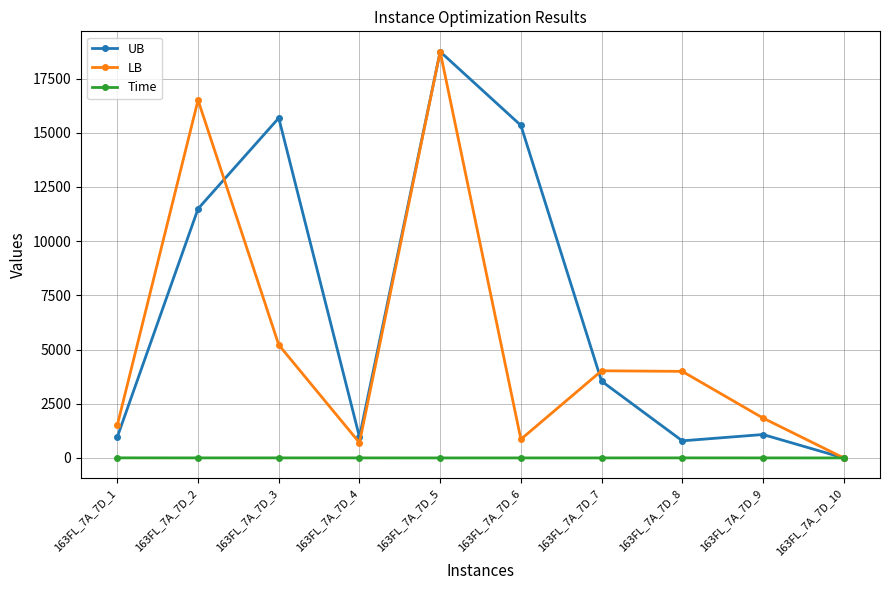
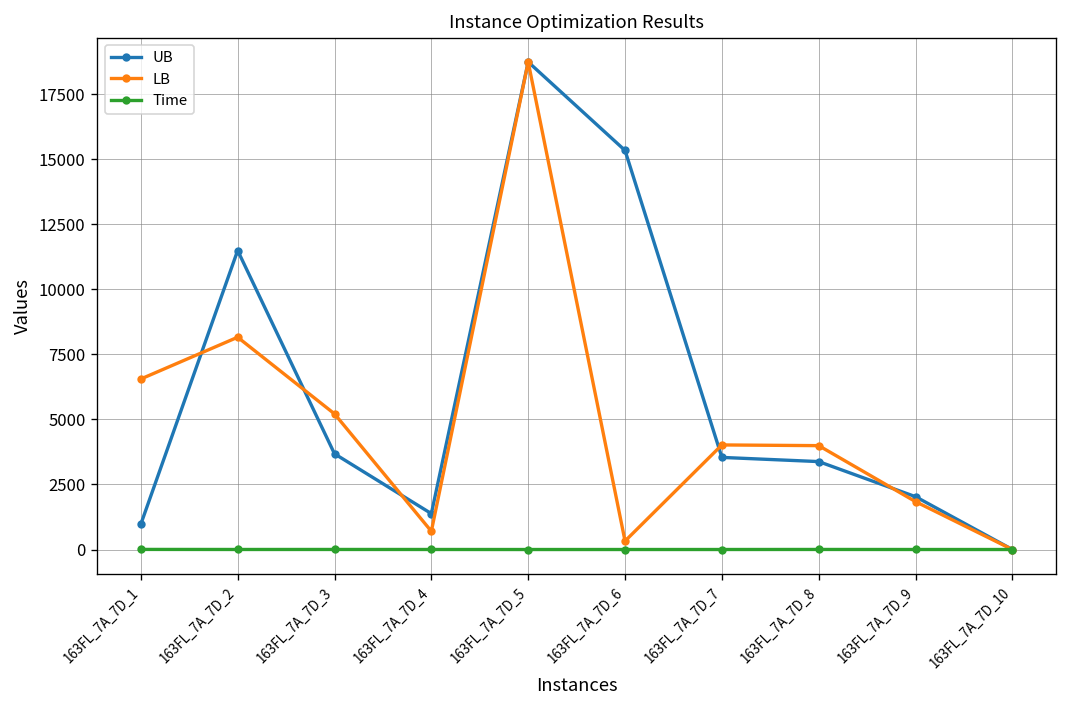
  {
    "UB": {
      "163FL_7A_7D_1": 1000,
      "163FL_7A_7D_2": 11500,
-     "163FL_7A_7D_3": 15700,
-     "163FL_7A_7D_4": 1000,
+     "163FL_7A_7D_3": 3700,
+     "163FL_7A_7D_4": 1400,
      "163FL_7A_7D_6": 15300,
      "163FL_7A_7D_7": 3500,
-     "163FL_7A_7D_8": 800,
-     "163FL_7A_7D_9": 1100
+     "163FL_7A_7D_8": 3400,
+     "163FL_7A_7D_9": 2000
    },
    "LB": {
-     "163FL_7A_7D_1": 1500,
-     "163FL_7A_7D_2": 16500,
+     "163FL_7A_7D_1": 6600,
+     "163FL_7A_7D_2": 8200,
      "163FL_7A_7D_3": 5200,
      "163FL_7A_7D_4": 700,
-     "163FL_7A_7D_6": 900,
+     "163FL_7A_7D_6": 300,
      "163FL_7A_7D_7": 4000,
      "163FL_7A_7D_8": 4000,
      "163FL_7A_7D_9": 1800
    },
    "Time": {
      "163FL_7A_7D_1": 0,
      "163FL_7A_7D_2": 0,
      "163FL_7A_7D_3": 0,
      "163FL_7A_7D_4": 0,
      "163FL_7A_7D_5": 0,
      "163FL_7A_7D_6": 0,
      "163FL_7A_7D_7": 0,
      "163FL_7A_7D_8": 0,
      "163FL_7A_7D_9": 0
    }
  }
